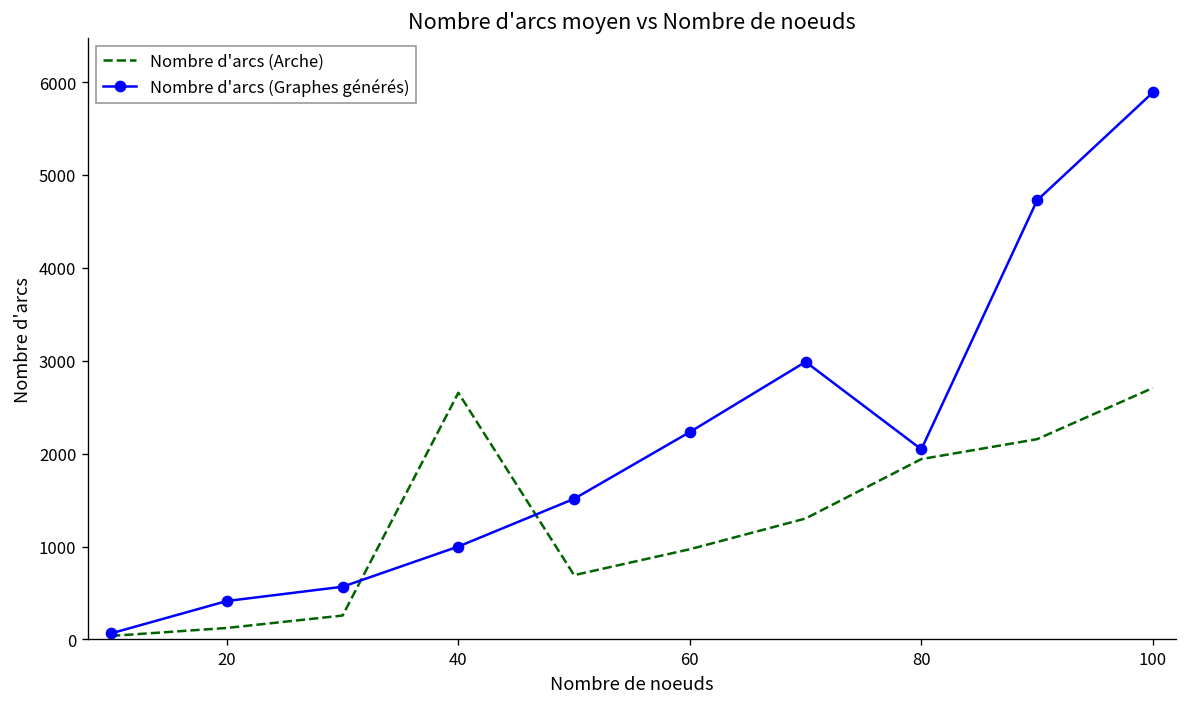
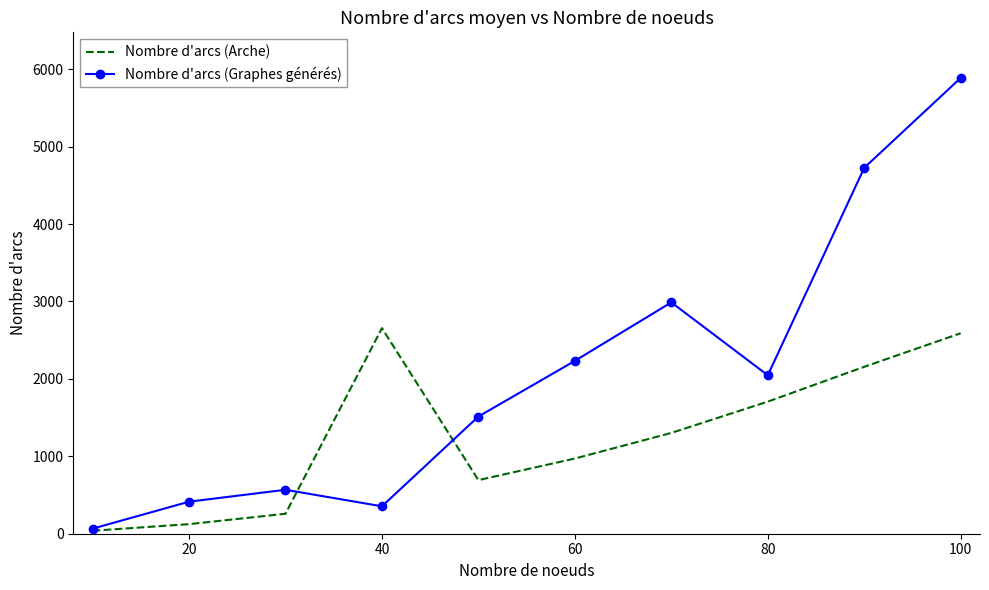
  {
    "Nombre d'arcs (Arche)": {
      "20": 100,
      "40": 2700,
      "60": 1000,
-     "80": 1900,
-     "100": 2700
+     "80": 1700,
+     "100": 2600
    },
    "Nombre d'arcs (Graphes générés)": {
      "20": 400,
-     "40": 1000,
+     "40": 400,
      "60": 2200,
      "80": 2000,
      "100": 5900
    }
  }
